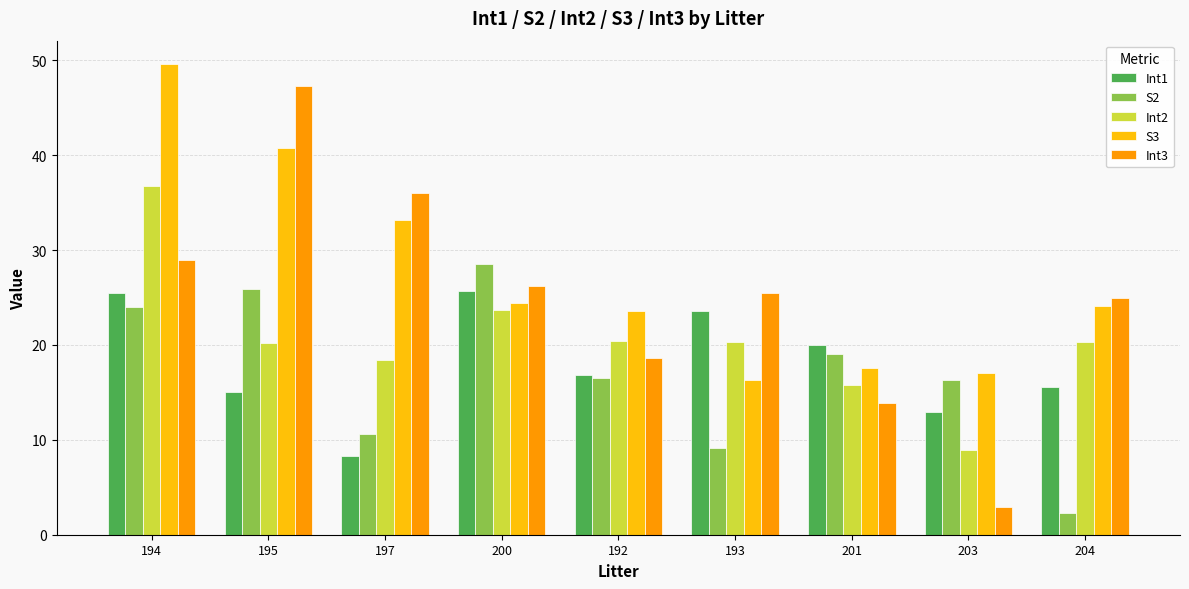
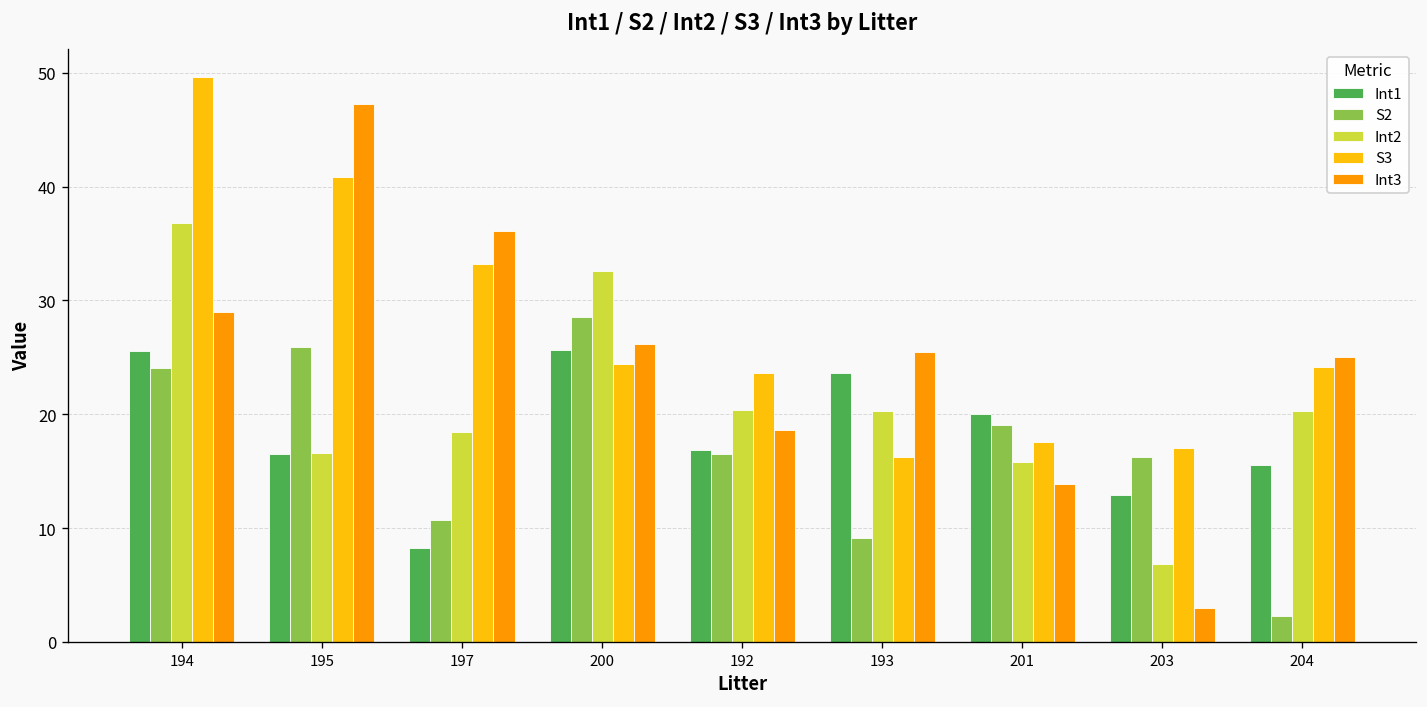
  {
    "Int1": {
      "194": 26,
-     "195": 15,
+     "195": 17,
      "197": 8,
      "200": 26,
      "192": 17,
      "193": 24,
      "201": 20,
      "203": 13,
      "204": 16
    },
    "S2": {
      "194": 24,
      "195": 26,
      "197": 11,
      "200": 29,
      "192": 17,
      "193": 9,
      "201": 19,
      "203": 16,
      "204": 2
    },
    "Int2": {
      "194": 37,
-     "195": 20,
+     "195": 17,
      "197": 18,
-     "200": 24,
+     "200": 33,
      "192": 20,
      "193": 20,
      "201": 16,
-     "203": 9,
+     "203": 7,
      "204": 20
    }
  }
